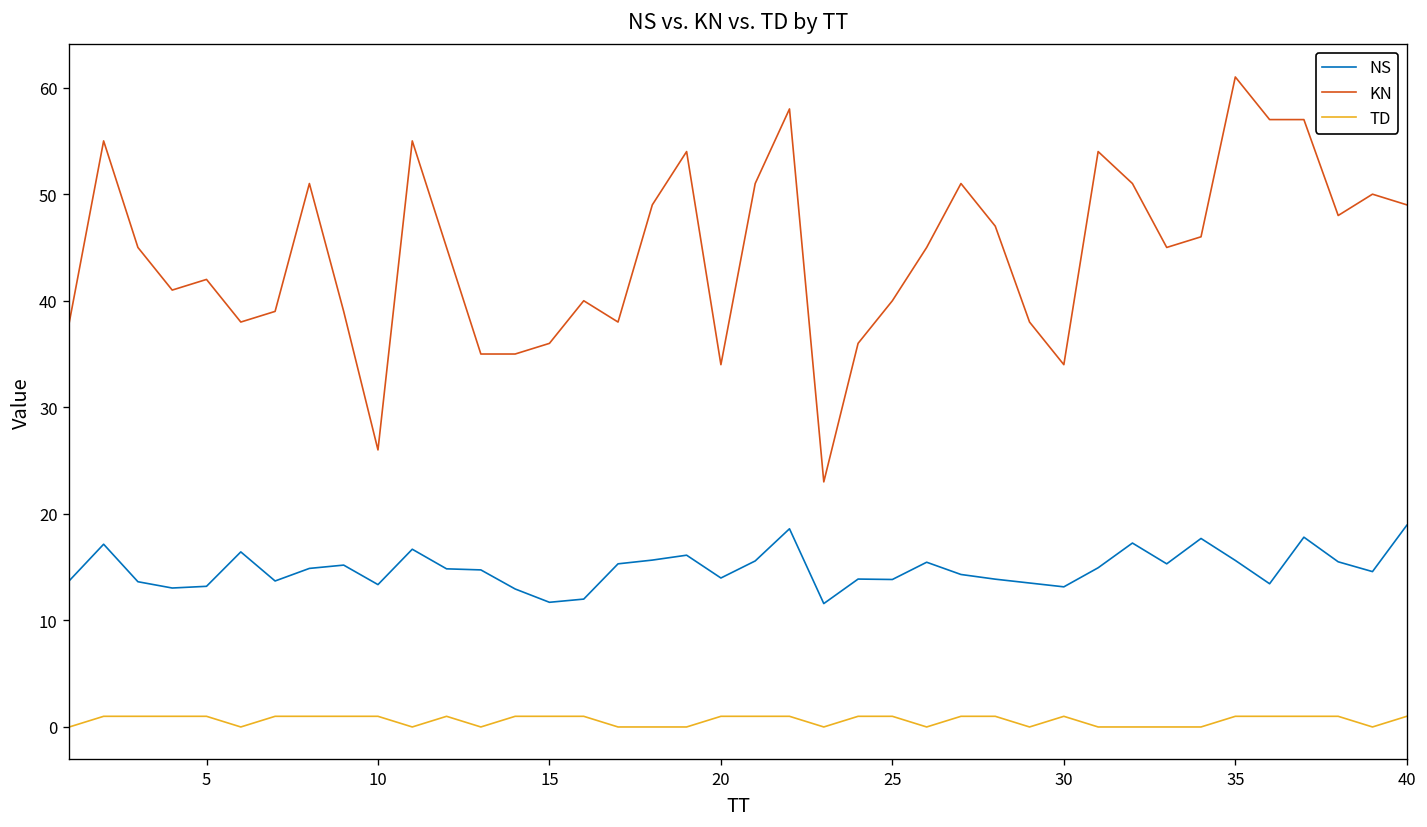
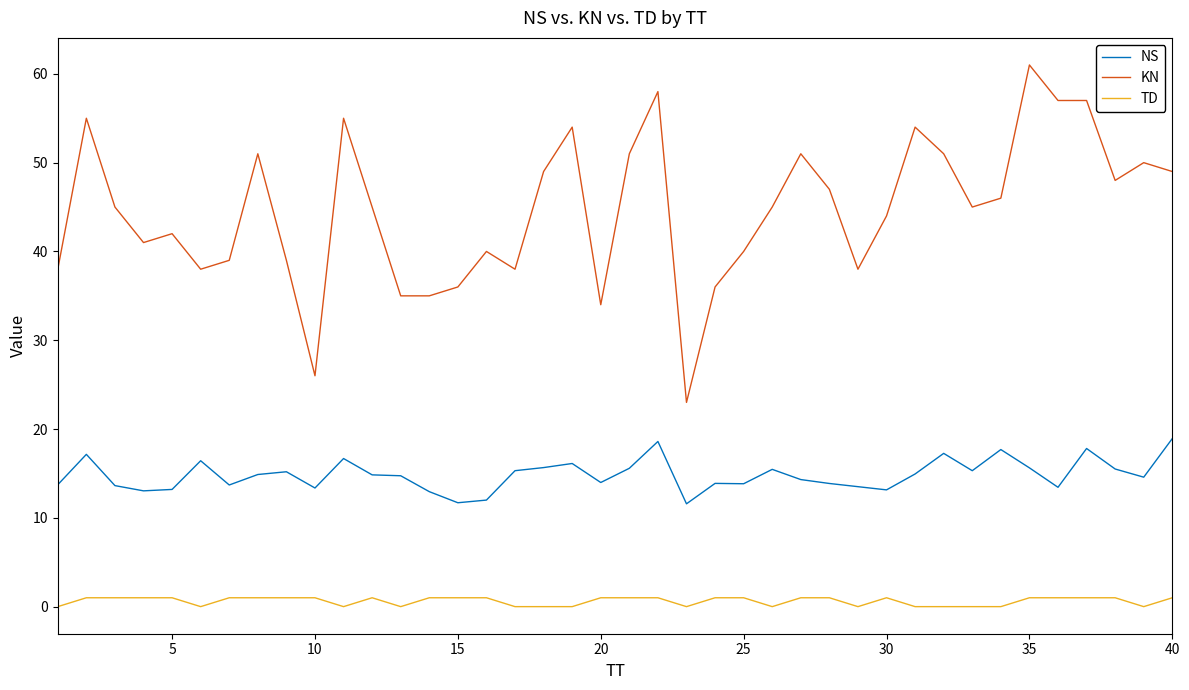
  {
    "NS": {
      "5": 13,
      "10": 13,
      "15": 12,
      "20": 14,
      "25": 14,
      "30": 13,
      "35": 16,
      "40": 19
    },
    "KN": {
      "5": 42,
      "10": 26,
      "15": 36,
      "20": 34,
      "25": 40,
-     "30": 34,
+     "30": 44,
      "35": 61,
      "40": 49
    },
    "TD": {
      "5": 1,
      "10": 1,
      "15": 1,
      "20": 1,
      "25": 1,
      "30": 1,
      "35": 1,
      "40": 1
    }
  }
